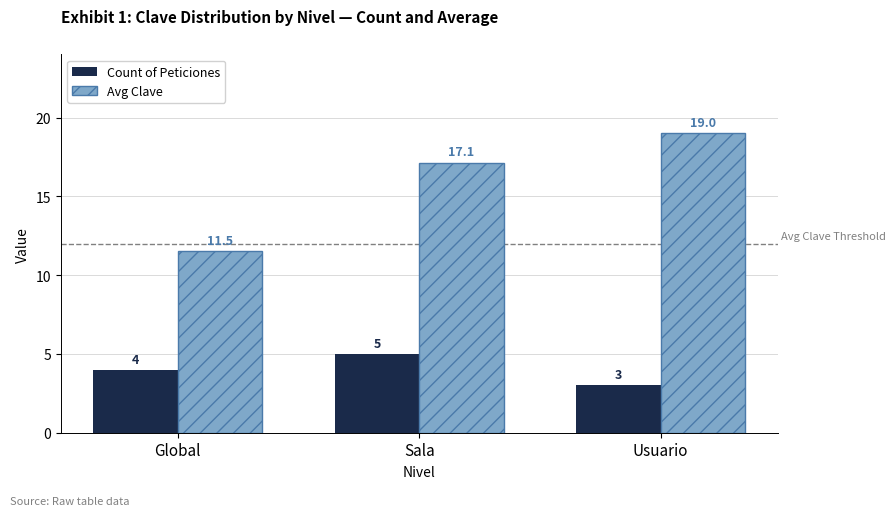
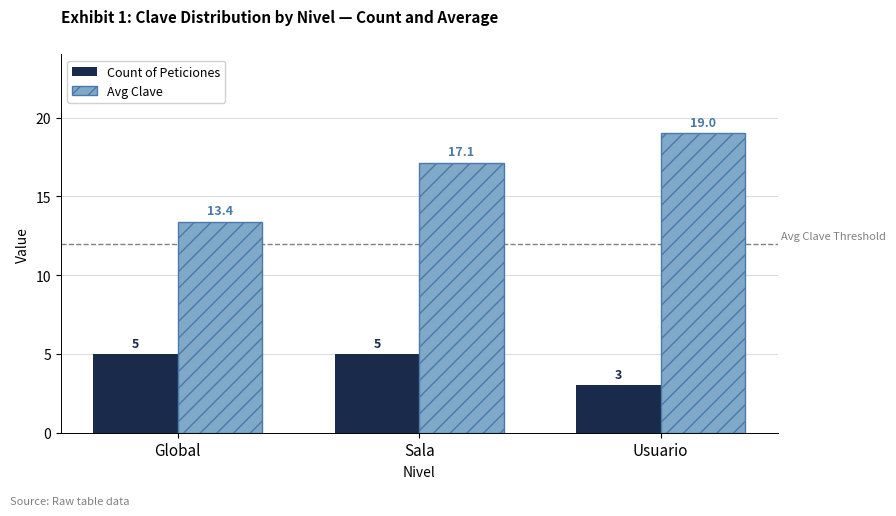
  {
    "Count of Peticiones": {
-     "Global": 4,
+     "Global": 5,
      "Sala": 5,
      "Usuario": 3
    },
    "Avg Clave": {
-     "Global": 11.5,
+     "Global": 13.4,
      "Sala": 17.1,
      "Usuario": 19.0
    }
  }
